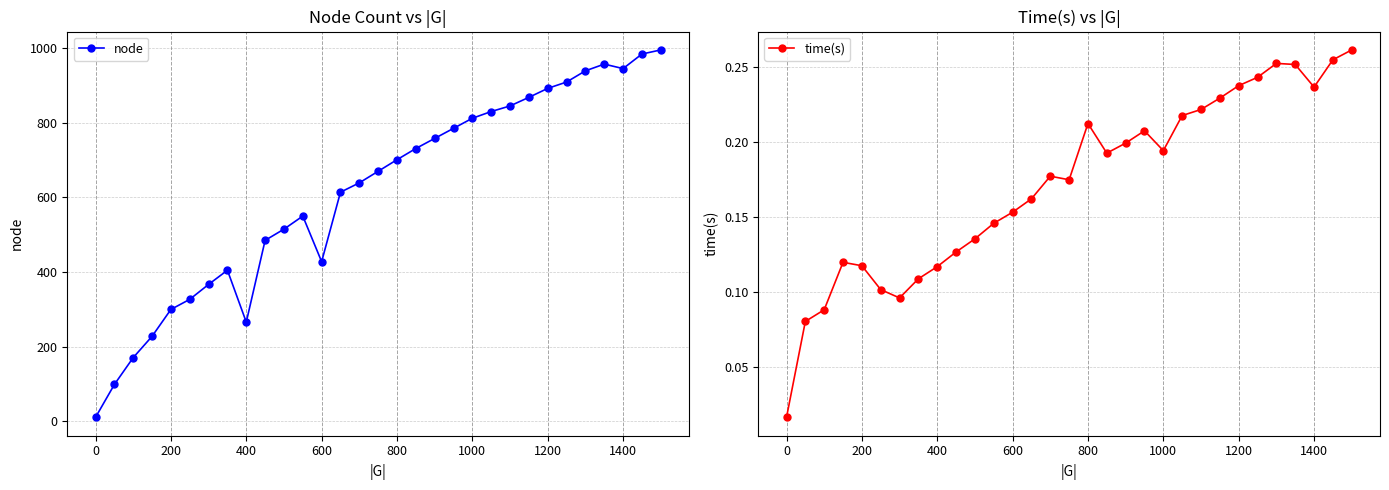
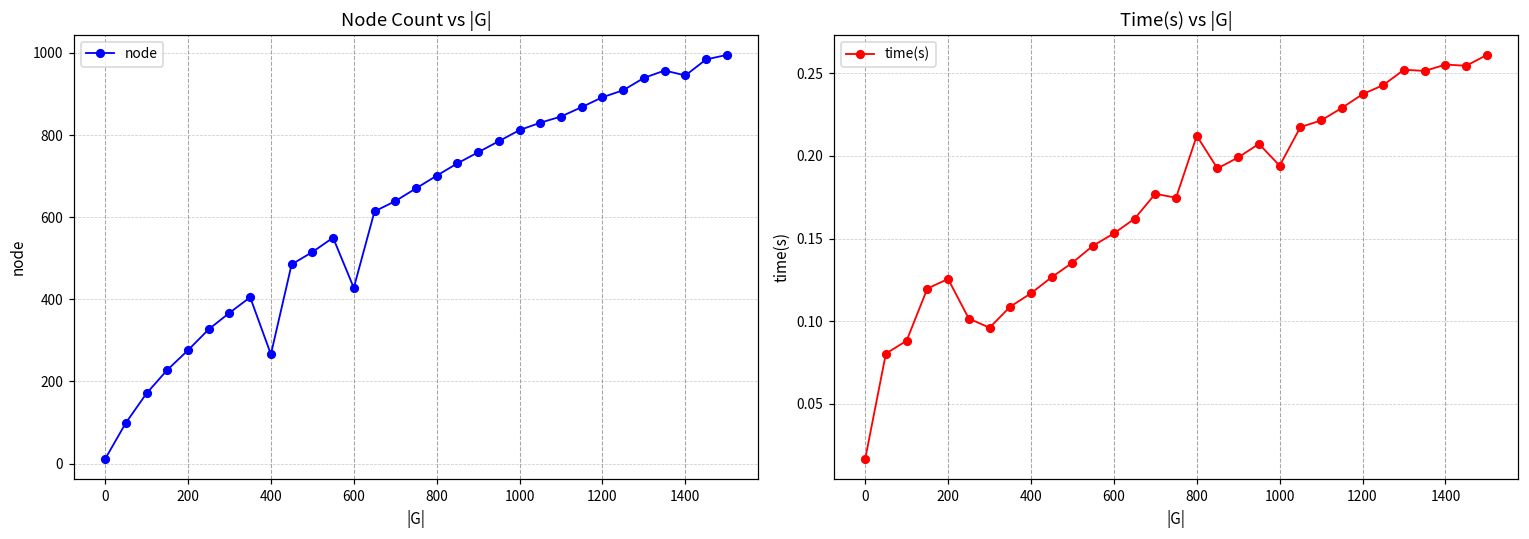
  {
    "Node Count vs |G|": {
      "0": 10,
-     "200": 300,
+     "200": 280,
      "400": 270,
      "600": 430,
      "800": 700,
      "1000": 810,
      "1200": 890,
      "1400": 950
    },
    "Time(s) vs |G|": {
      "0": 0.017,
-     "200": 0.117,
+     "200": 0.126,
      "400": 0.117,
      "600": 0.153,
      "800": 0.212,
      "1000": 0.194,
      "1200": 0.237,
-     "1400": 0.236
+     "1400": 0.255
    }
  }
